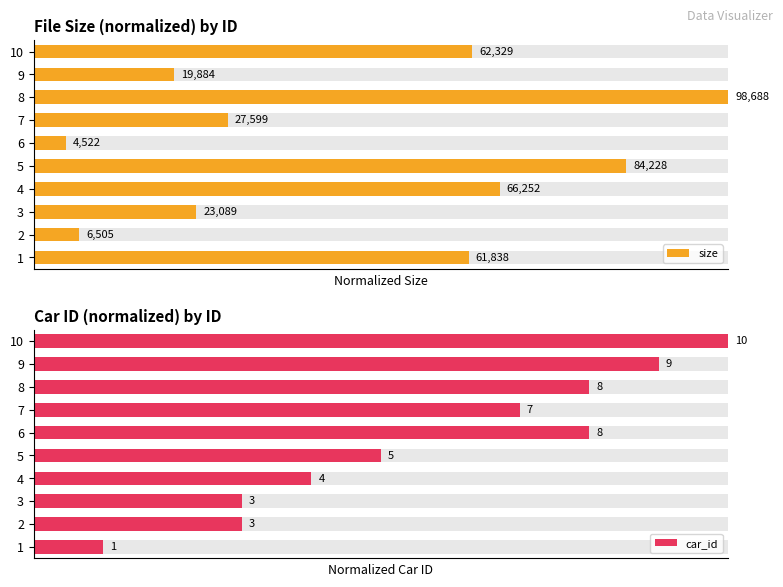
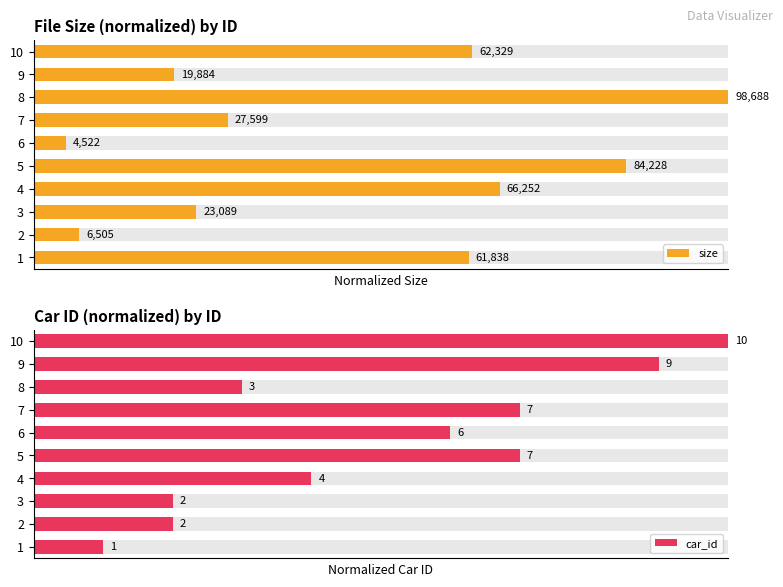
  {
    "Car ID (normalized) by ID": {
      "car_id": {
-       "8": 8,
-       "6": 8,
-       "5": 5,
-       "3": 3,
-       "2": 3
+       "8": 3,
+       "6": 6,
+       "5": 7,
+       "3": 2,
+       "2": 2
      }
    }
  }
